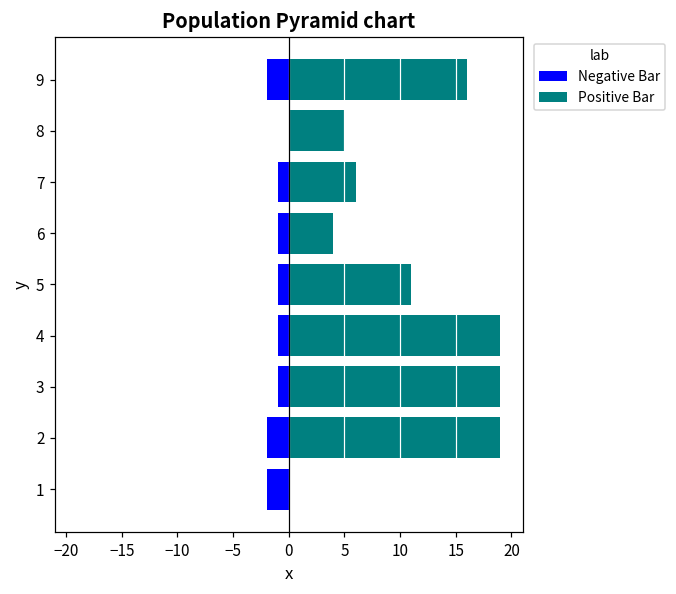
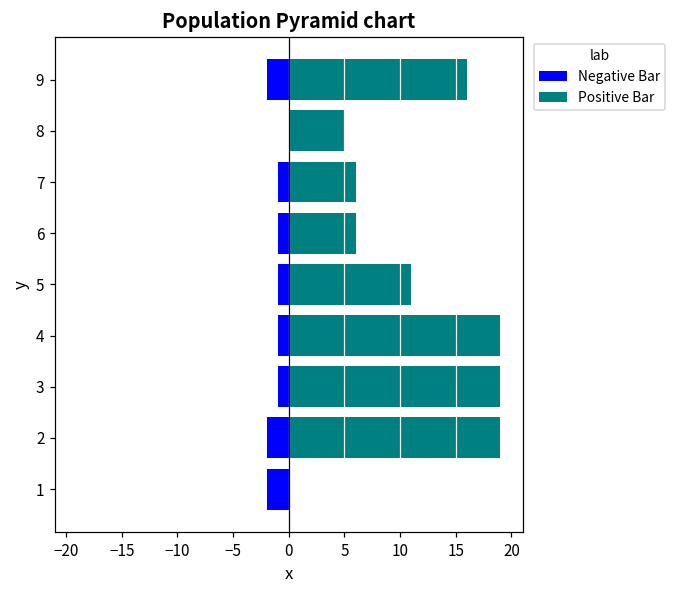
  {
    "Negative Bar": {
      "9": -2,
      "8": 0,
      "7": -1,
      "6": -1,
      "5": -1,
      "4": -1,
      "3": -1,
      "2": -2,
      "1": -2
    },
    "Positive Bar": {
      "9": 16,
      "8": 5,
      "7": 6,
-     "6": 4,
+     "6": 6,
      "5": 11,
      "4": 19,
      "3": 19,
      "2": 19,
      "1": 0
    }
  }
